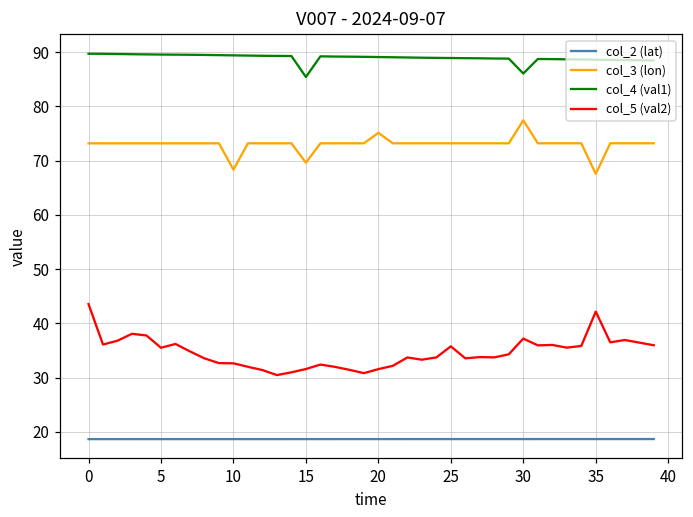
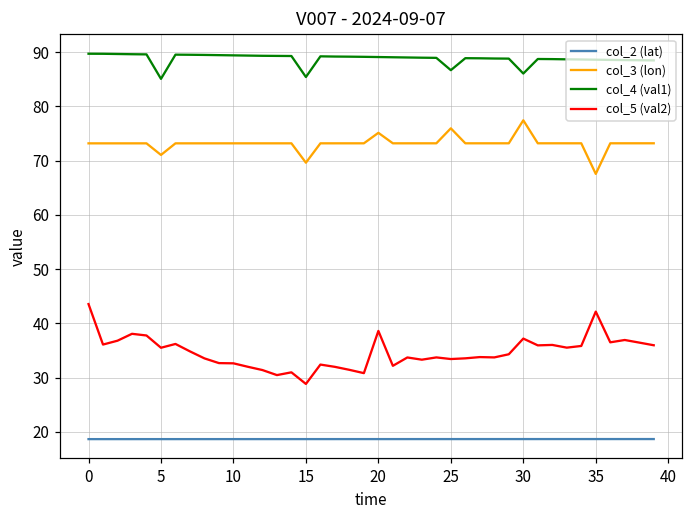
  {
    "col_2 (lat)": {
      "0": 19,
      "5": 19,
      "10": 19,
      "15": 19,
      "20": 19,
      "25": 19,
      "30": 19,
      "35": 19
    },
    "col_3 (lon)": {
      "0": 73,
-     "5": 73,
-     "10": 68,
+     "5": 71,
+     "10": 73,
      "15": 70,
      "20": 75,
-     "25": 73,
+     "25": 76,
      "30": 77,
      "35": 68
    },
    "col_4 (val1)": {
      "0": 90,
-     "5": 90,
+     "5": 85,
      "10": 89,
      "15": 85,
      "20": 89,
-     "25": 89,
+     "25": 87,
      "30": 86
    },
    "col_5 (val2)": {
      "0": 44,
      "5": 36,
      "10": 33,
-     "15": 32,
-     "20": 32,
-     "25": 36,
+     "15": 29,
+     "20": 39,
+     "25": 33,
      "30": 37,
      "35": 42
    }
  }
